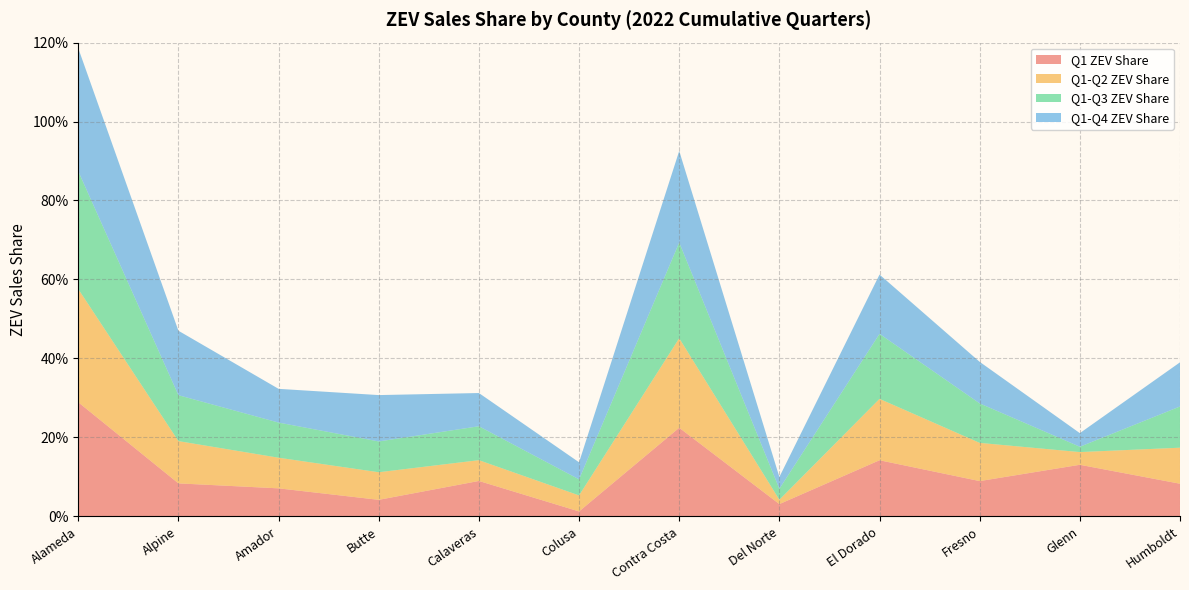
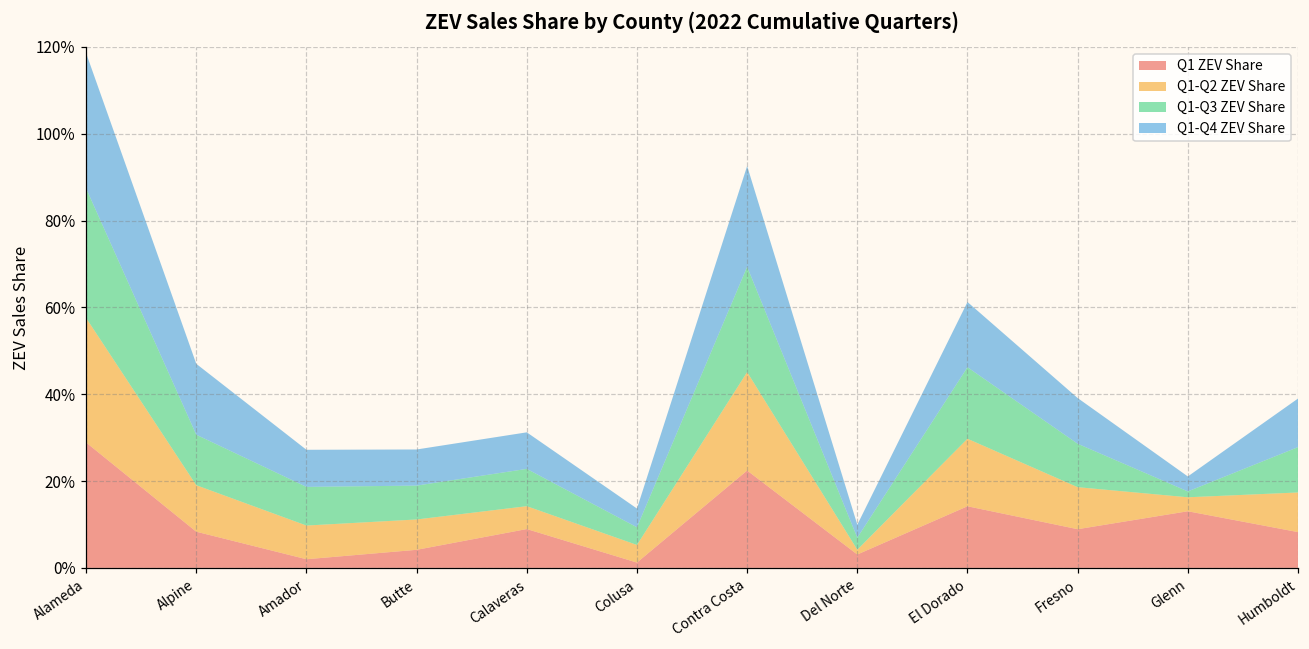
  {
    "Q1 ZEV Share": {
      "Alameda": "29%",
      "Alpine": "8%",
-     "Amador": "7%",
+     "Amador": "2%",
      "Butte": "4%",
      "Calaveras": "9%",
      "Colusa": "1%",
      "Contra Costa": "22%",
      "Del Norte": "3%",
      "El Dorado": "14%",
      "Fresno": "9%",
      "Glenn": "13%",
      "Humboldt": "8%"
    },
    "Q1-Q2 ZEV Share": {
      "Alameda": "29%",
      "Alpine": "11%",
      "Amador": "8%",
      "Butte": "7%",
      "Calaveras": "5%",
      "Colusa": "4%",
      "Contra Costa": "23%",
      "Del Norte": "1%",
      "El Dorado": "16%",
      "Fresno": "10%",
      "Glenn": "3%",
      "Humboldt": "9%"
    },
    "Q1-Q3 ZEV Share": {
      "Alameda": "30%",
      "Alpine": "12%",
      "Amador": "9%",
      "Butte": "8%",
      "Calaveras": "9%",
      "Colusa": "4%",
      "Contra Costa": "24%",
      "Del Norte": "3%",
      "El Dorado": "16%",
      "Fresno": "10%",
      "Glenn": "1%",
      "Humboldt": "10%"
    },
    "Q1-Q4 ZEV Share": {
      "Alameda": "31%",
      "Alpine": "16%",
      "Amador": "9%",
-     "Butte": "12%",
+     "Butte": "8%",
      "Calaveras": "8%",
      "Colusa": "4%",
      "Contra Costa": "23%",
      "Del Norte": "3%",
      "El Dorado": "15%",
      "Fresno": "11%",
      "Glenn": "3%",
      "Humboldt": "11%"
    }
  }
